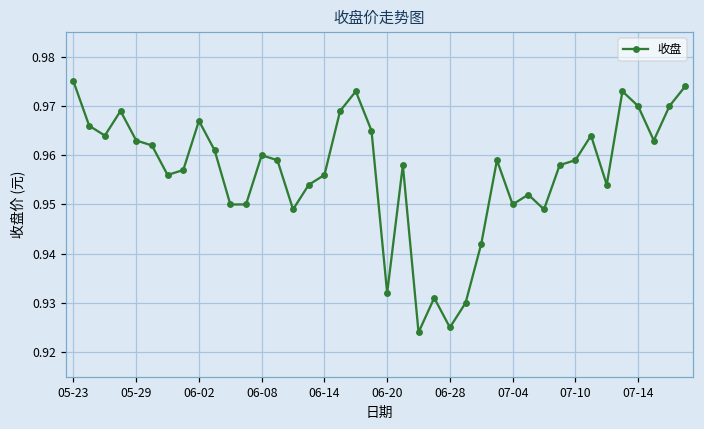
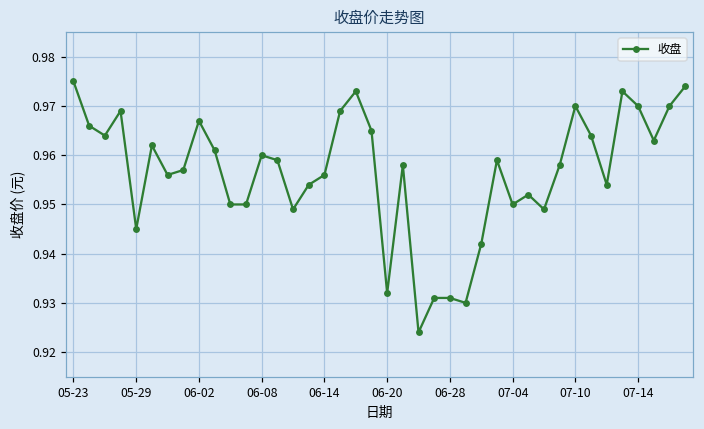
  {
    "05-23": 0.975,
-   "05-29": 0.963,
+   "05-29": 0.945,
    "06-02": 0.967,
    "06-08": 0.960,
    "06-14": 0.956,
    "06-20": 0.932,
-   "06-28": 0.925,
+   "06-28": 0.931,
    "07-04": 0.950,
-   "07-10": 0.959,
+   "07-10": 0.970,
    "07-14": 0.970
  }
